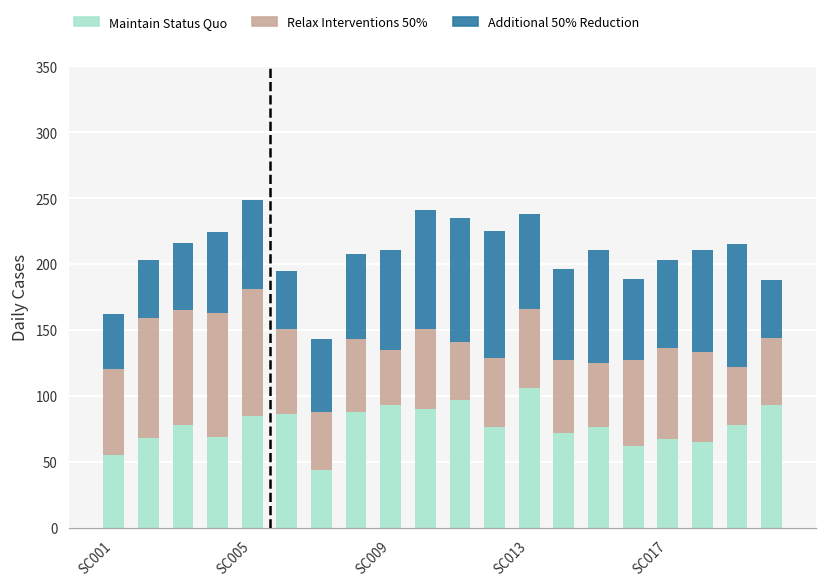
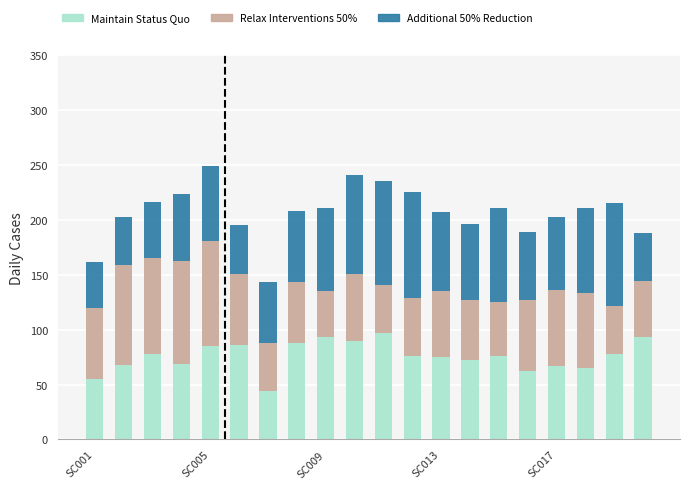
  {
    "Maintain Status Quo": {
      "SC001": 55,
      "SC005": 85,
      "SC009": 93,
-     "SC013": 106,
+     "SC013": 75,
      "SC017": 67
    },
    "Relax Interventions 50%": {
      "SC001": 65,
      "SC005": 96,
      "SC009": 42,
      "SC013": 60,
      "SC017": 69
    },
    "Additional 50% Reduction": {
      "SC001": 42,
      "SC005": 68,
      "SC009": 76,
      "SC013": 72,
      "SC017": 67
    }
  }
